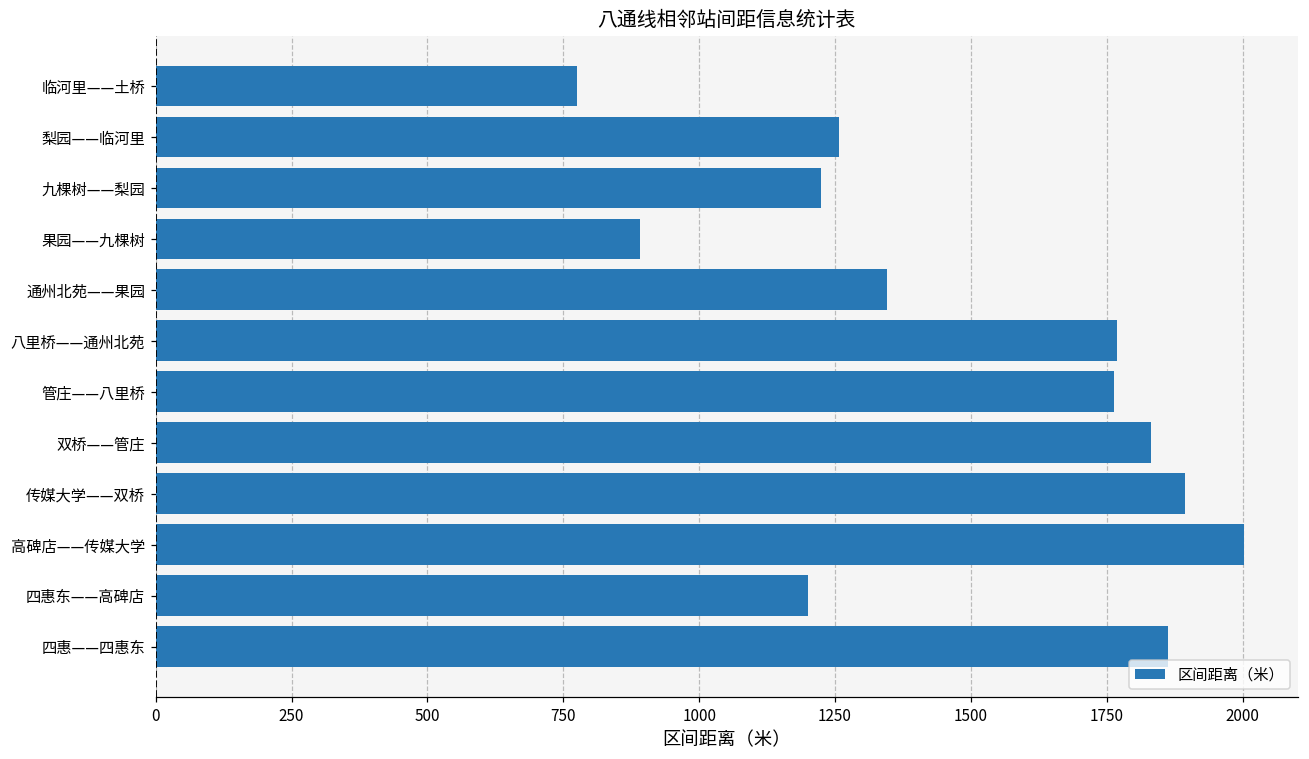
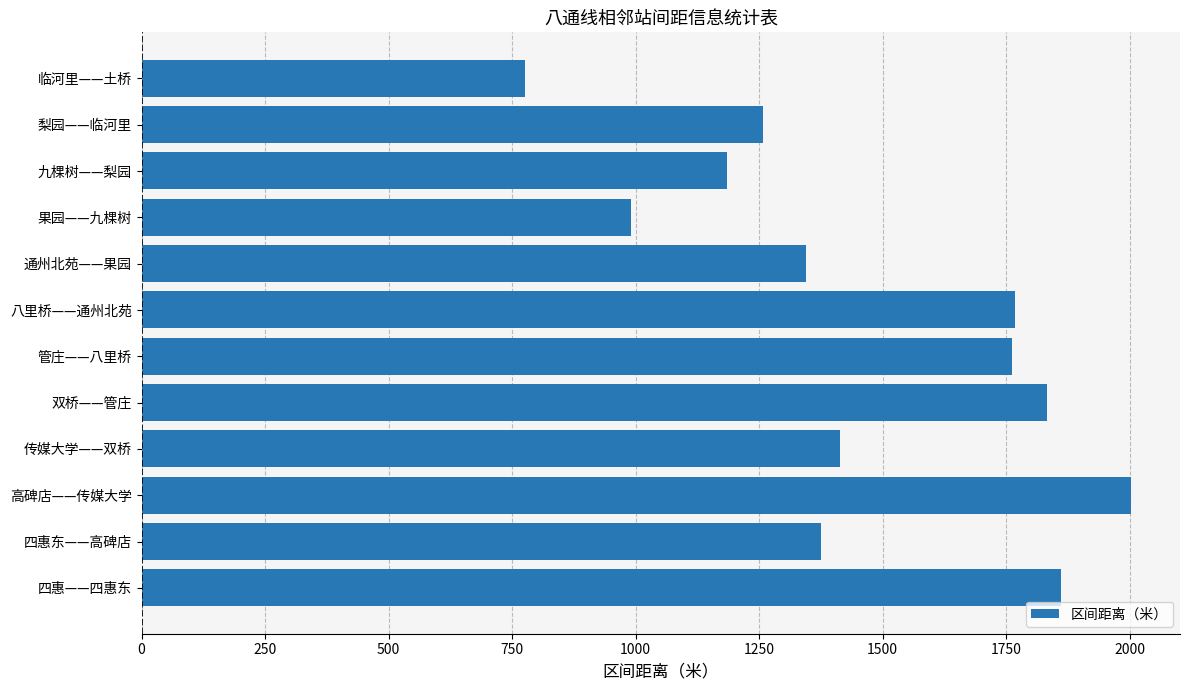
  {
    "临河里——土桥": 780,
    "梨园——临河里": 1260,
-   "九棵树——梨园": 1230,
-   "果园——九棵树": 890,
+   "九棵树——梨园": 1190,
+   "果园——九棵树": 990,
    "通州北苑——果园": 1350,
    "八里桥——通州北苑": 1770,
    "管庄——八里桥": 1760,
    "双桥——管庄": 1830,
-   "传媒大学——双桥": 1890,
+   "传媒大学——双桥": 1410,
    "高碑店——传媒大学": 2000,
-   "四惠东——高碑店": 1200,
+   "四惠东——高碑店": 1380,
    "四惠——四惠东": 1860
  }
